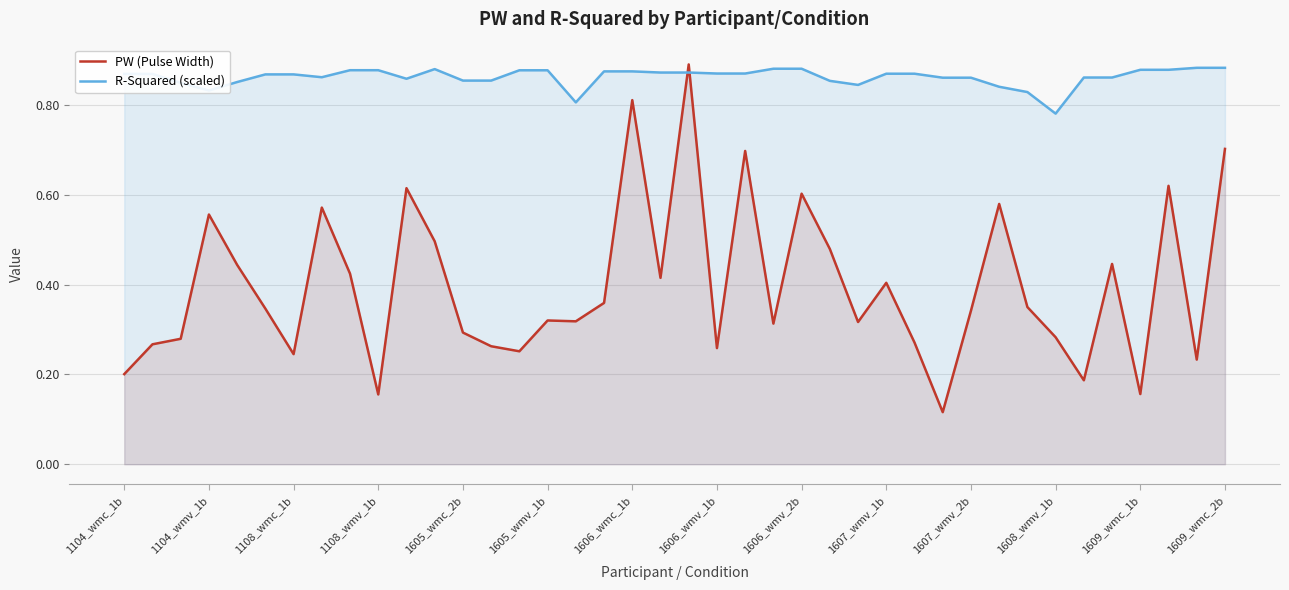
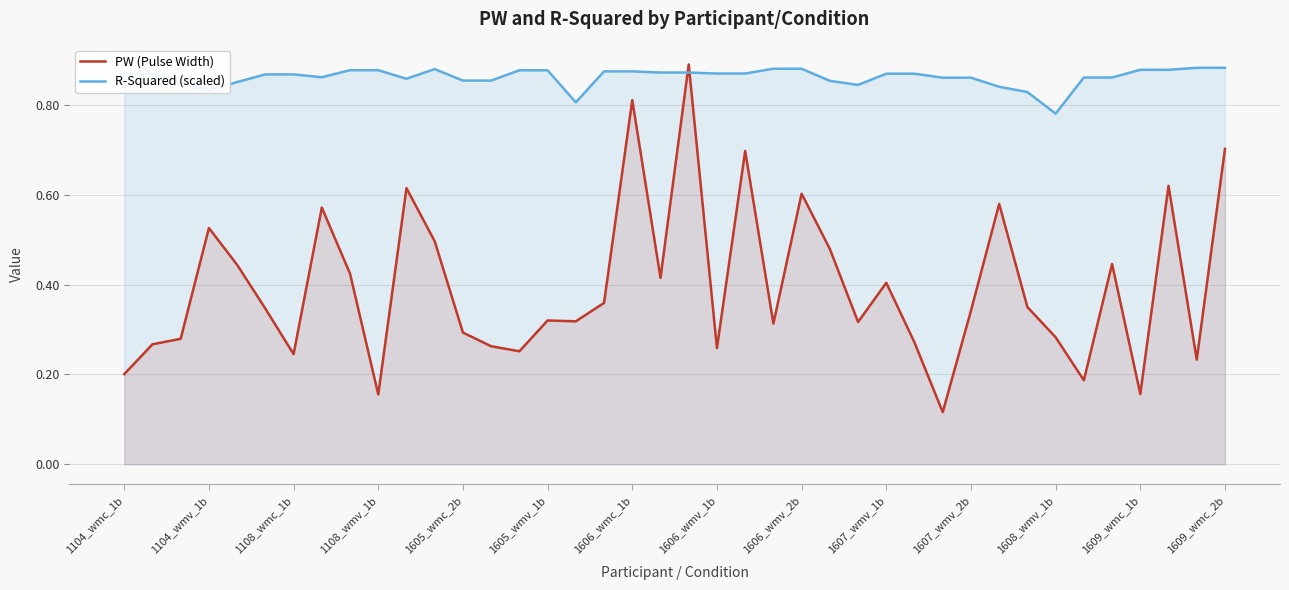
  {
    "PW (Pulse Width)": {
-     "1104_wmv_1b": 0.56,
+     "1104_wmv_1b": 0.53,
      "1608_wmv_1b": 0.28
    },
    "R-Squared (scaled)": {
      "1608_wmv_1b": 0.78
    }
  }
